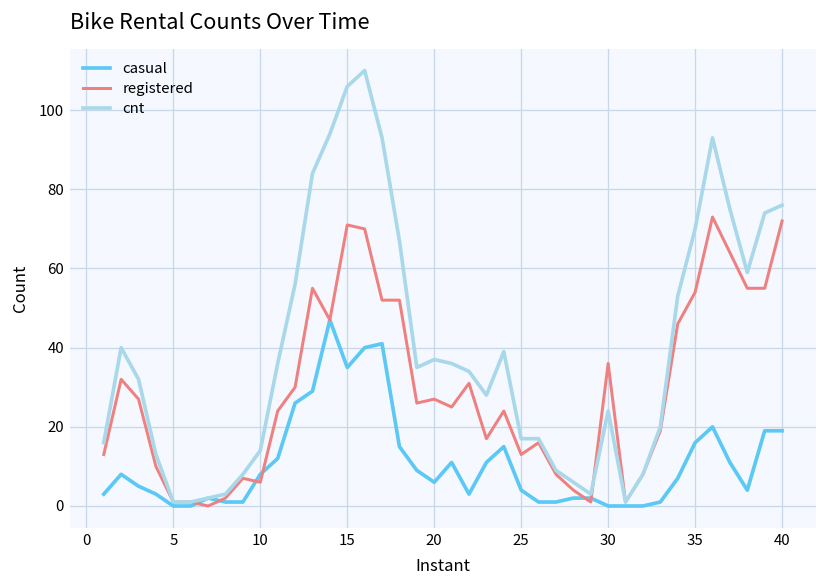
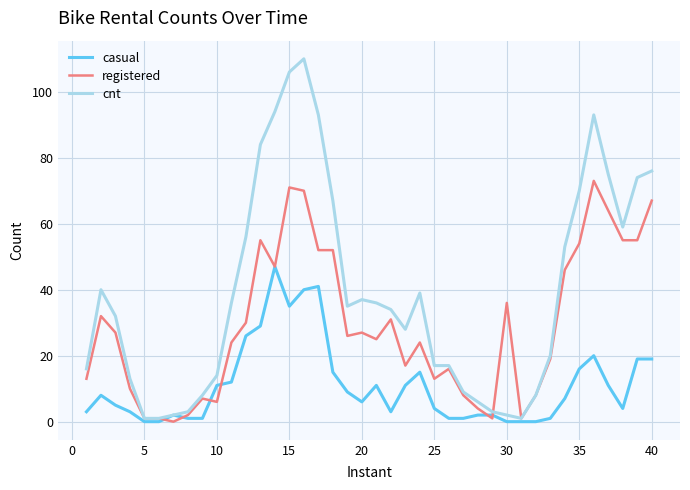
  {
    "casual": {
      "5": 0,
-     "10": 8,
+     "10": 11,
      "15": 35,
      "20": 6,
      "25": 4,
      "30": 0,
      "35": 16,
      "40": 19
    },
    "registered": {
      "10": 6,
      "15": 71,
      "20": 27,
      "25": 13,
      "30": 36,
      "35": 54,
-     "40": 72
+     "40": 67
    },
    "cnt": {
      "10": 14,
      "15": 106,
      "20": 37,
      "25": 17,
-     "30": 24,
+     "30": 2,
      "35": 70,
      "40": 76
    }
  }
